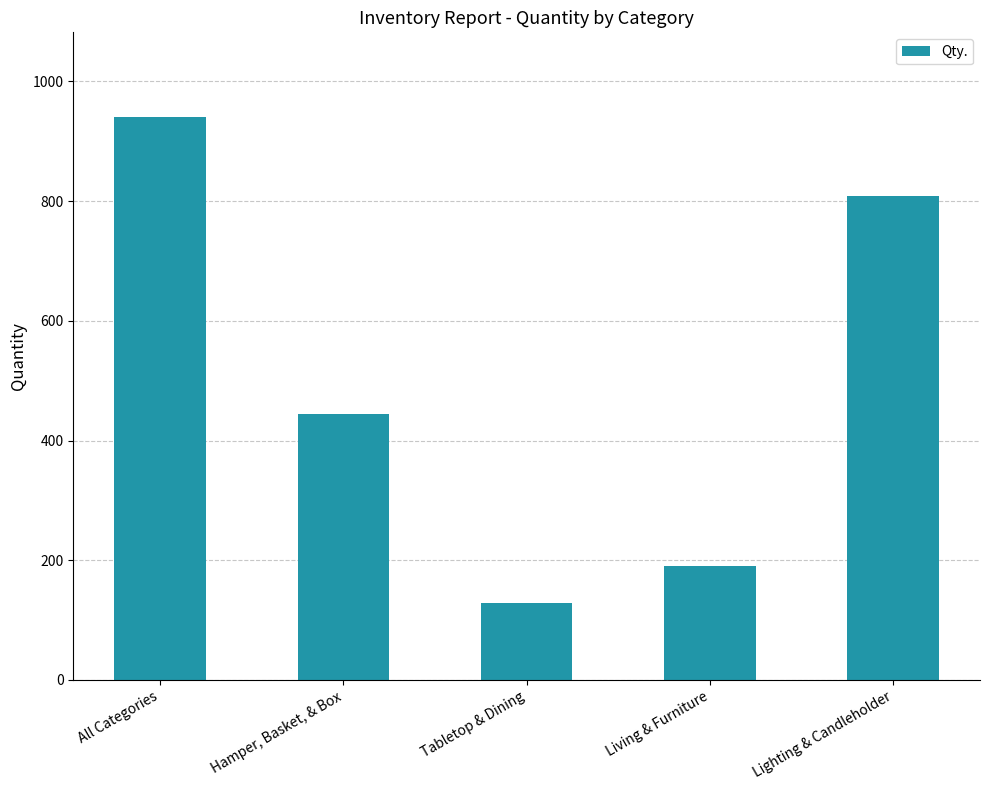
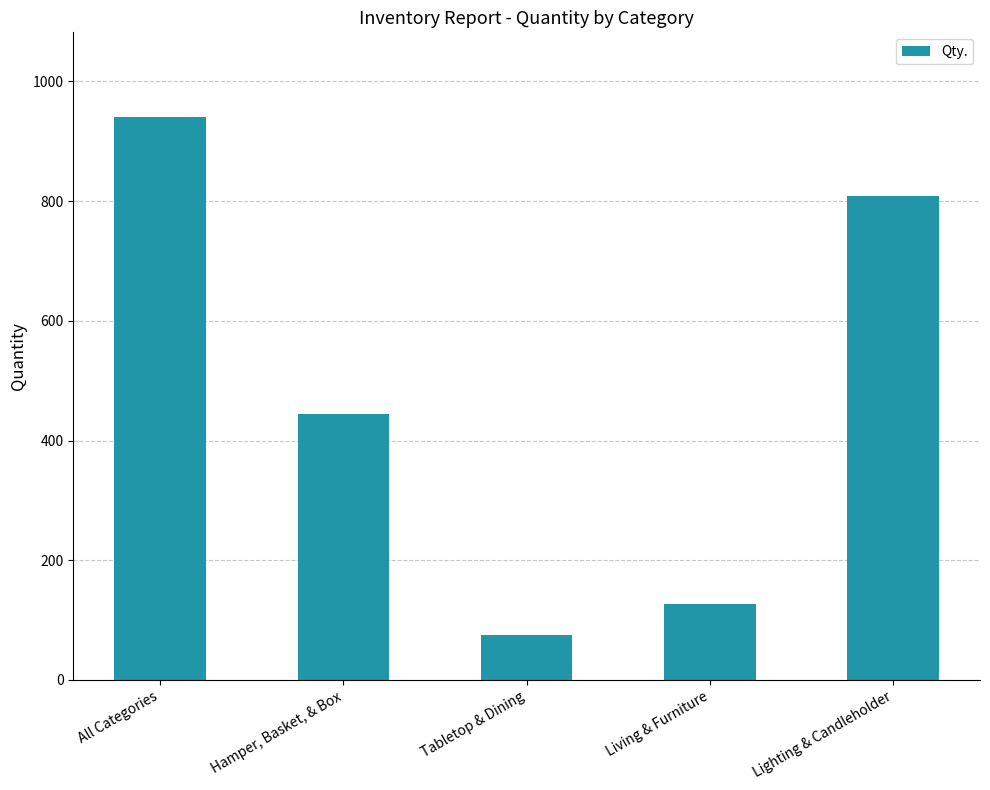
  {
    "All Categories": 940,
    "Hamper, Basket, & Box": 440,
-   "Tabletop & Dining": 130,
-   "Living & Furniture": 190,
+   "Tabletop & Dining": 80,
+   "Living & Furniture": 130,
    "Lighting & Candleholder": 810
  }
